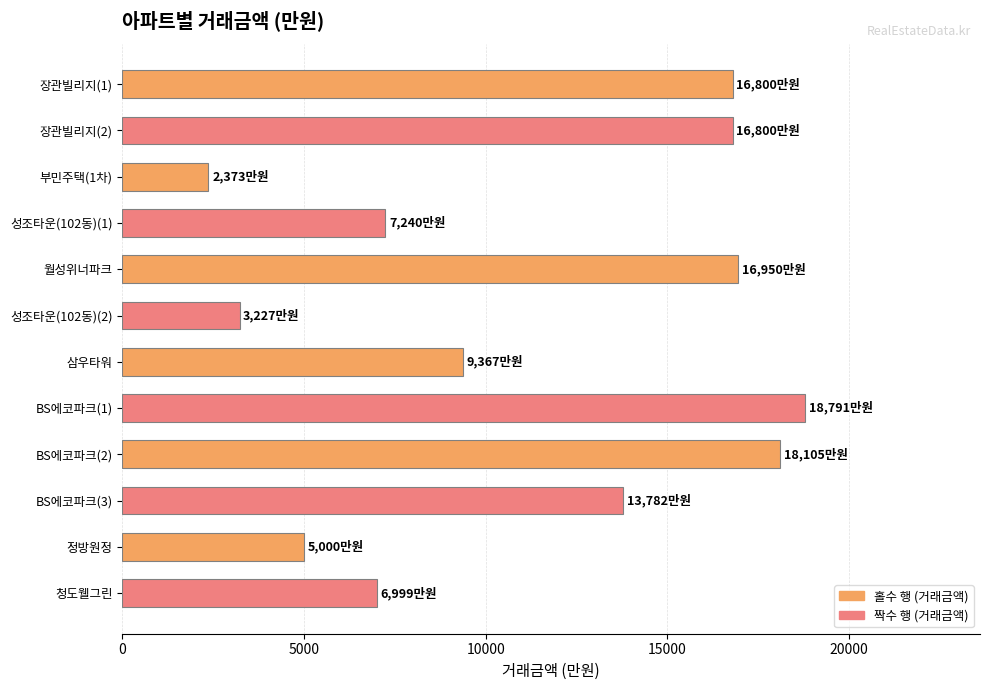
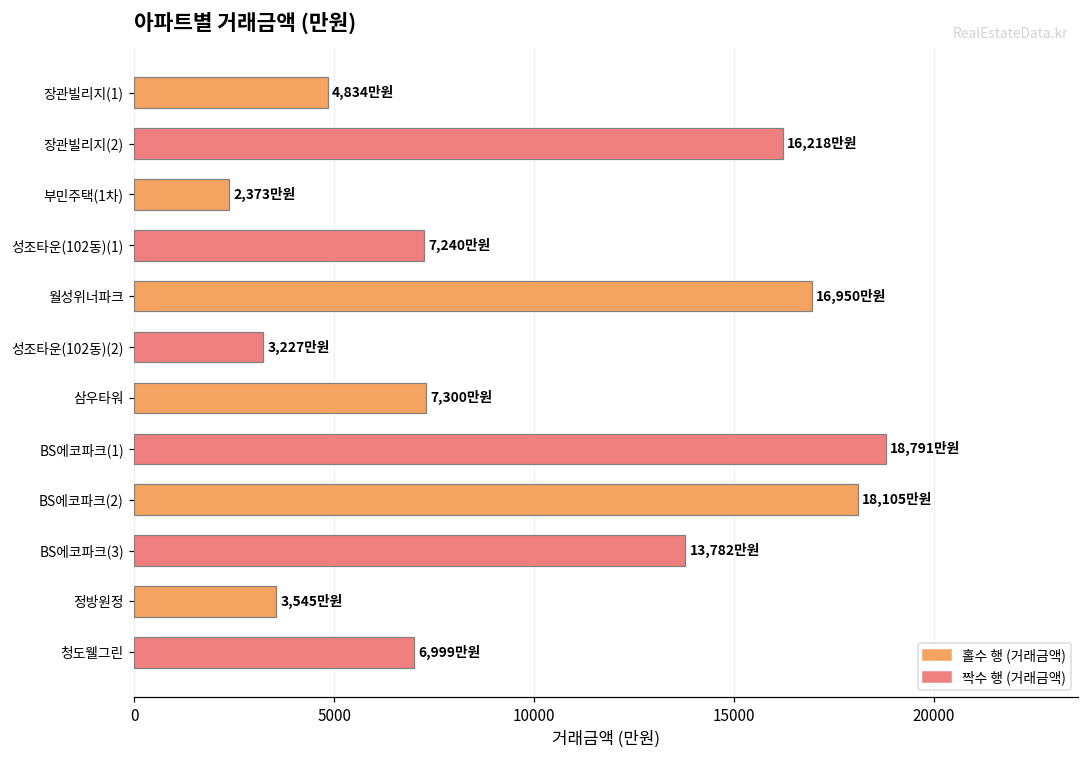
  {
-   "장관빌리지(1)": "16,800",
-   "장관빌리지(2)": "16,800",
+   "장관빌리지(1)": "4,834",
+   "장관빌리지(2)": "16,218",
    "부민주택(1차)": "2,373",
    "성조타운(102동)(1)": "7,240",
    "월성위너파크": "16,950",
    "성조타운(102동)(2)": "3,227",
-   "삼우타워": "9,367",
+   "삼우타워": "7,300",
    "BS에코파크(1)": "18,791",
    "BS에코파크(2)": "18,105",
    "BS에코파크(3)": "13,782",
-   "정방원정": "5,000",
+   "정방원정": "3,545",
    "청도웰그린": "6,999"
  }
